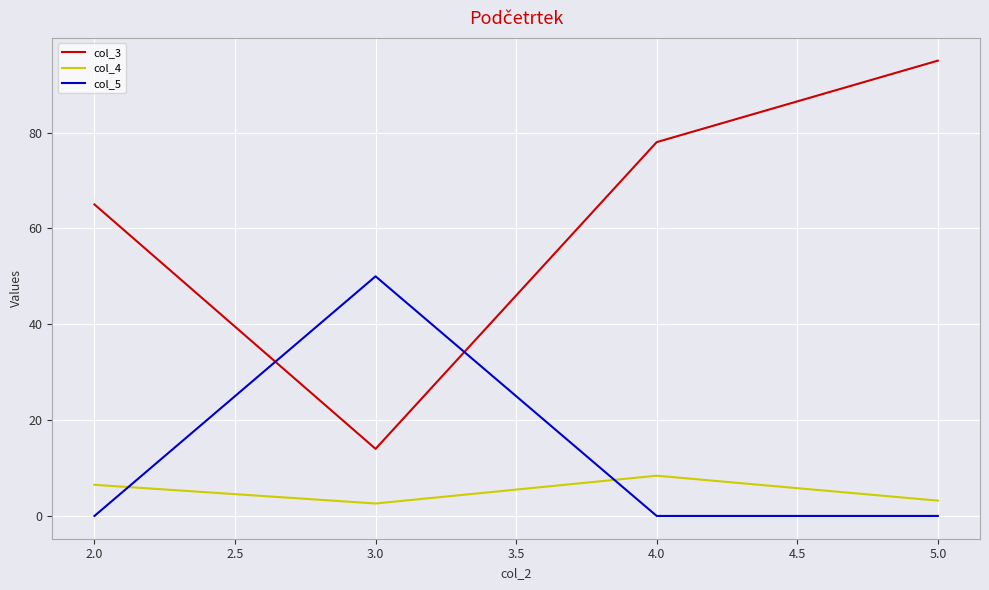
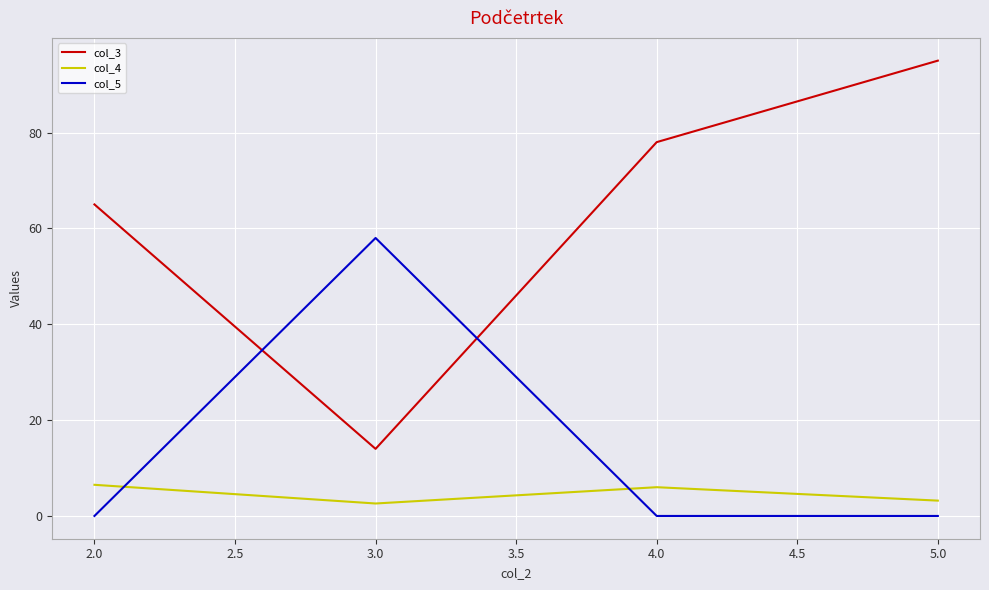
  {
    "col_3": {
      "2.0": 65,
      "3.0": 14,
      "4.0": 78,
      "5.0": 95
    },
    "col_4": {
      "2.0": 7,
      "3.0": 3,
-     "4.0": 8,
+     "4.0": 6,
      "5.0": 3
    },
    "col_5": {
      "2.0": 0,
-     "3.0": 50,
+     "3.0": 58,
      "4.0": 0,
      "5.0": 0
    }
  }
